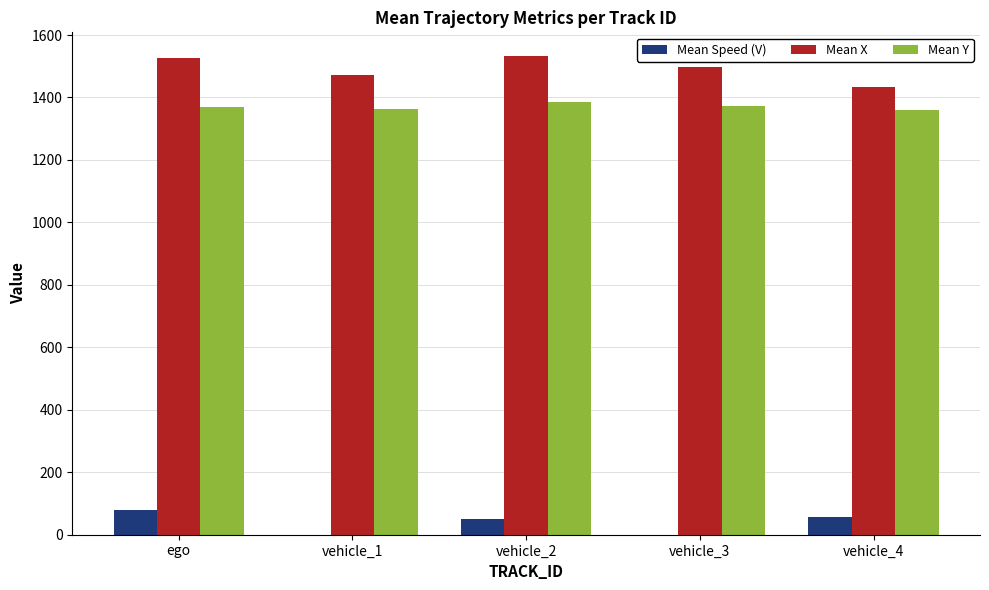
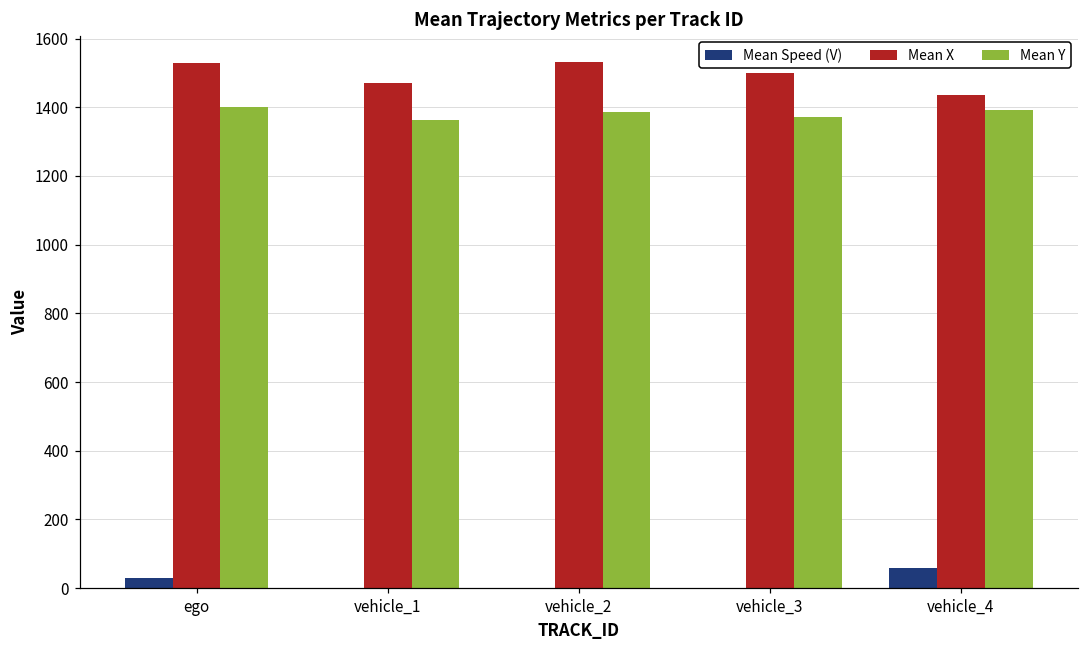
  {
    "Mean Speed (V)": {
-     "ego": 80,
-     "vehicle_2": 50,
+     "ego": 30,
+     "vehicle_2": 0,
      "vehicle_3": 0,
      "vehicle_4": 60
    },
    "Mean X": {
      "ego": 1530,
      "vehicle_1": 1470,
      "vehicle_2": 1530,
      "vehicle_3": 1500,
      "vehicle_4": 1430
    },
    "Mean Y": {
-     "ego": 1370,
+     "ego": 1400,
      "vehicle_1": 1360,
      "vehicle_2": 1390,
      "vehicle_3": 1370,
-     "vehicle_4": 1360
+     "vehicle_4": 1390
    }
  }
